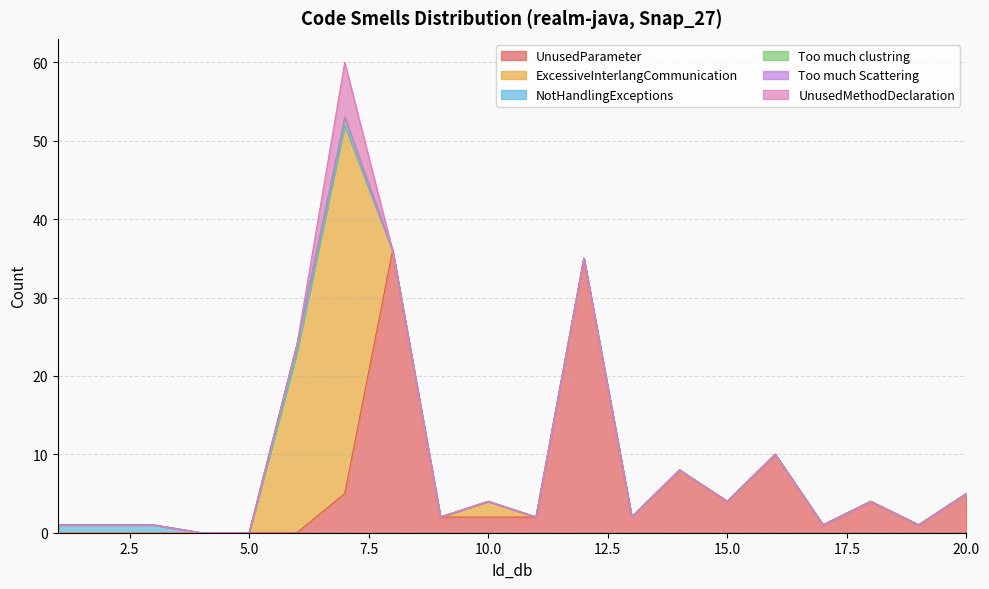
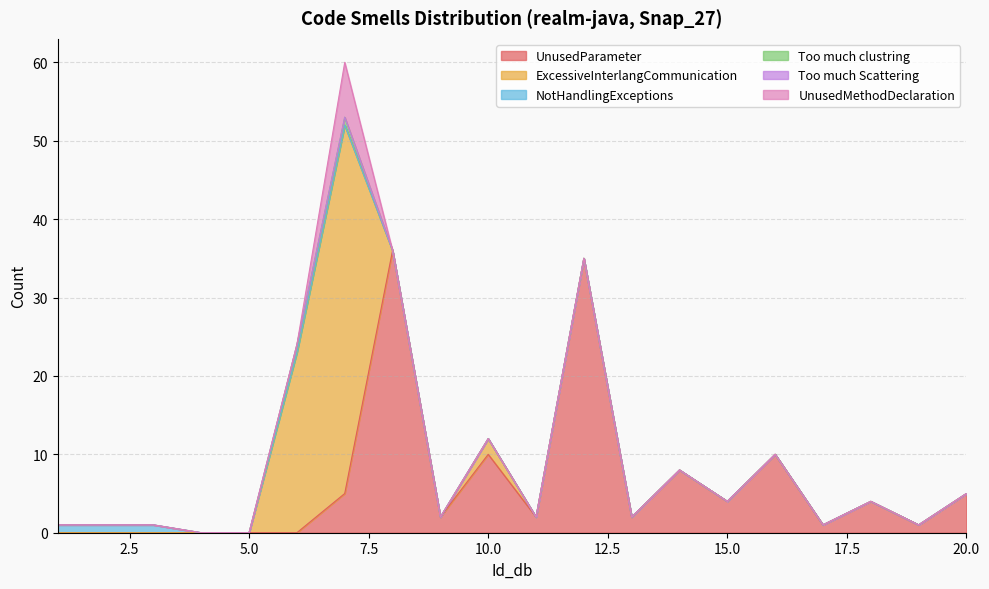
  {
    "UnusedParameter": {
-     "10.0": 2
+     "10.0": 10
    }
  }
